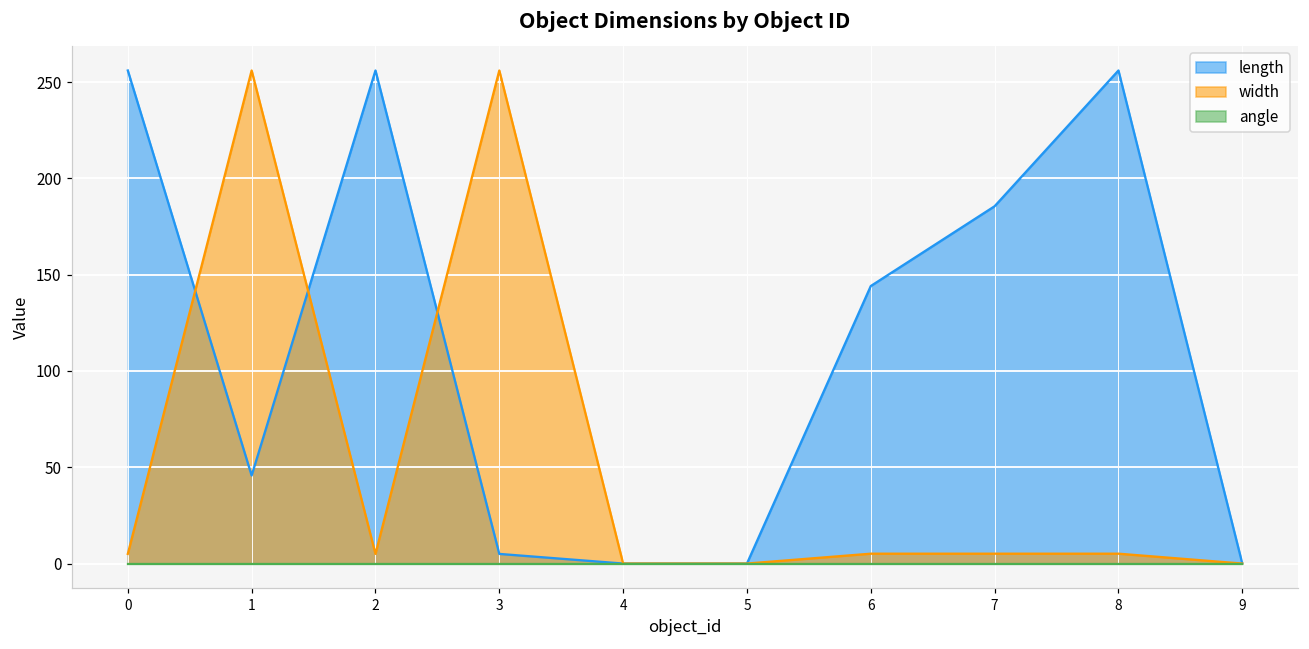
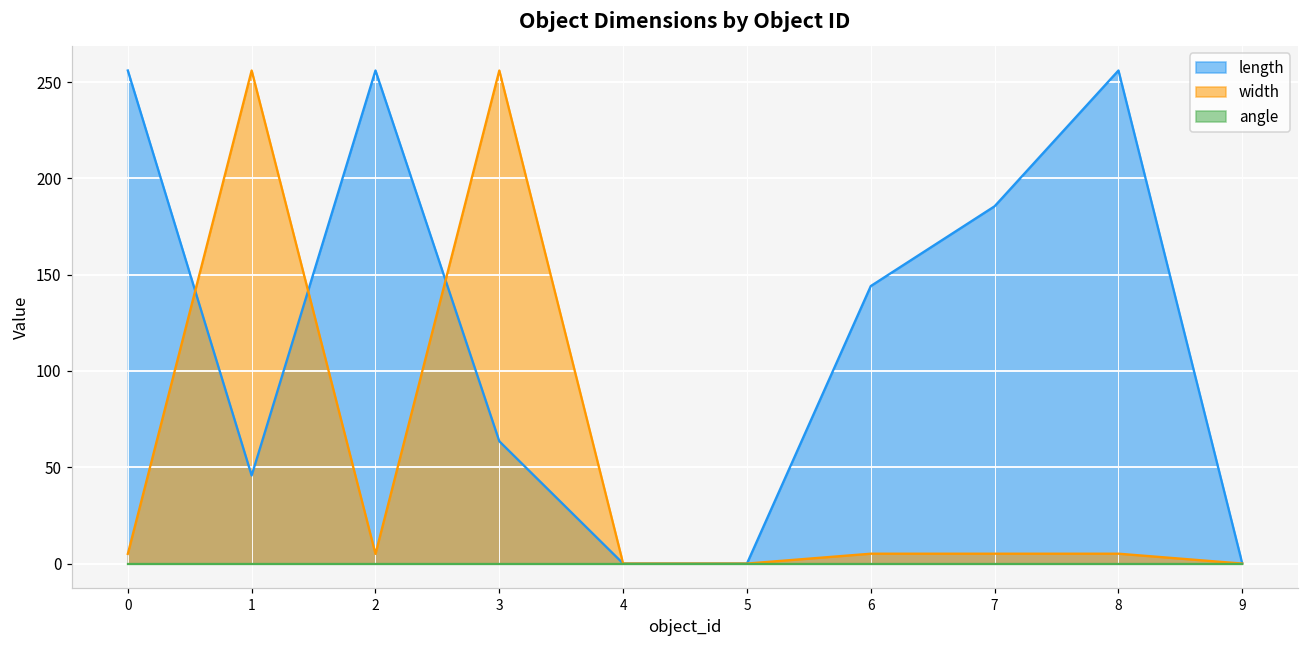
  {
    "length": {
      "0": 256,
      "1": 46,
      "2": 256,
-     "3": 5,
+     "3": 64,
      "6": 144,
      "7": 186,
      "8": 256
    },
    "width": {
      "0": 5,
      "1": 256,
      "2": 5,
      "3": 256,
      "6": 5,
      "7": 5,
      "8": 5
    },
    "angle": {
      "0": 0,
      "1": 0,
      "2": 0,
      "3": 0,
      "6": 0,
      "7": 0,
      "8": 0
    }
  }
